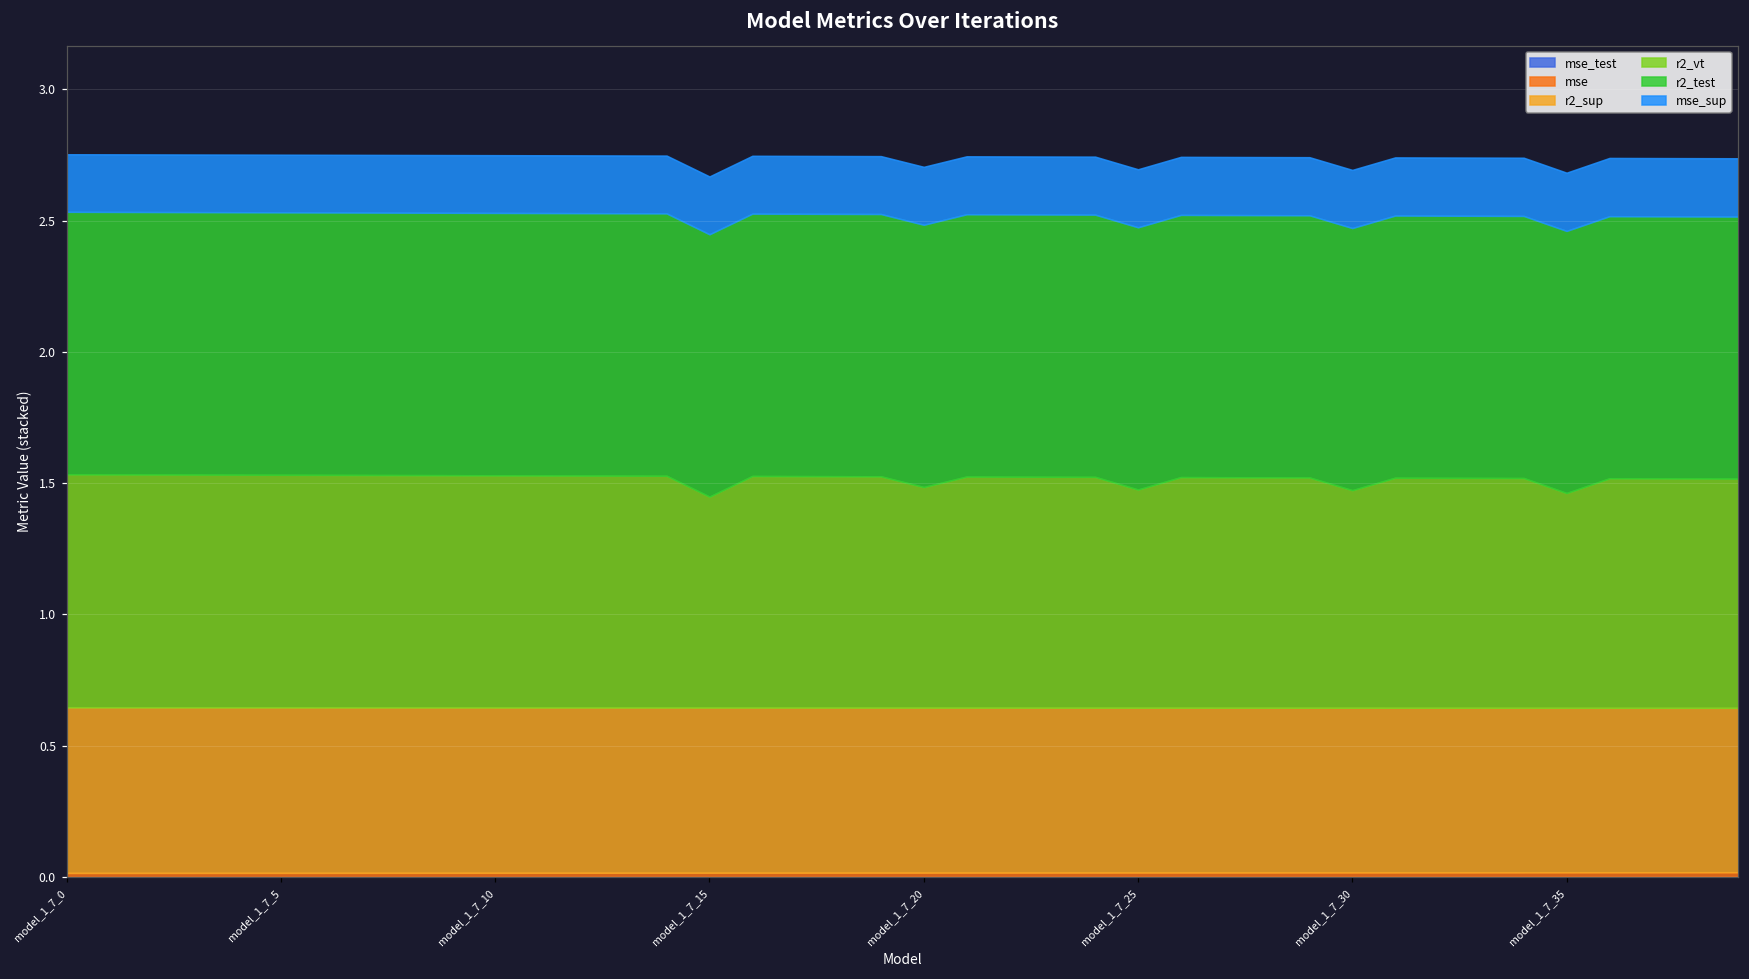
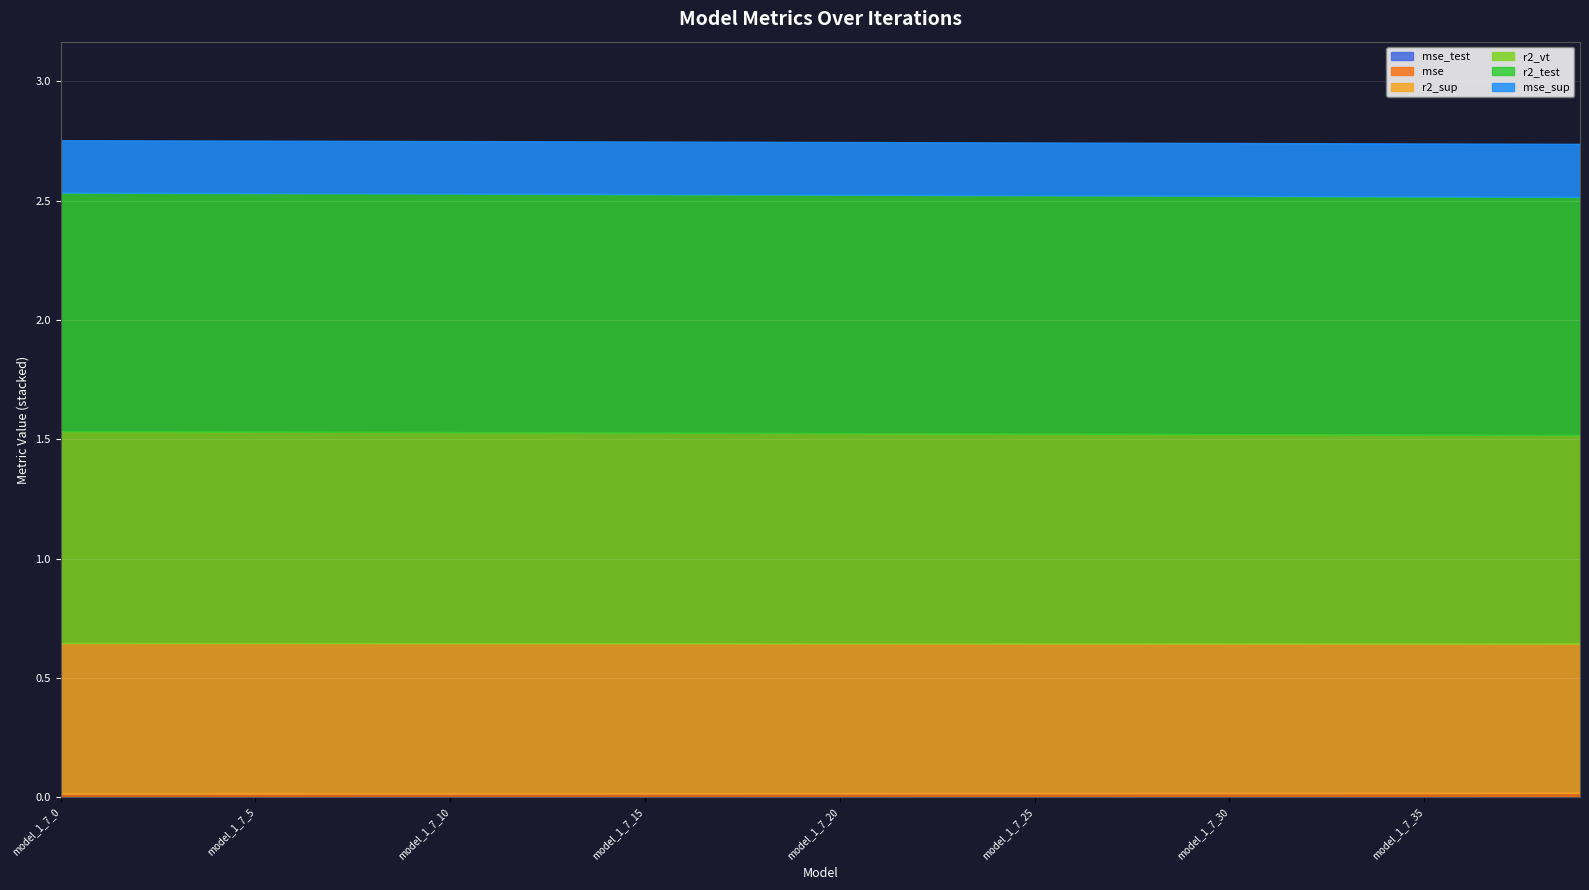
  {
    "r2_vt": {
      "model_1_7_0": 0.89,
      "model_1_7_5": 0.89,
      "model_1_7_10": 0.88,
-     "model_1_7_15": 0.80,
-     "model_1_7_20": 0.84,
-     "model_1_7_25": 0.83,
-     "model_1_7_30": 0.83,
-     "model_1_7_35": 0.82
+     "model_1_7_15": 0.88,
+     "model_1_7_20": 0.88,
+     "model_1_7_25": 0.88,
+     "model_1_7_30": 0.88,
+     "model_1_7_35": 0.87
    },
    "r2_test": {
      "model_1_7_0": 1.00,
      "model_1_7_5": 1.00,
      "model_1_7_10": 1.00,
      "model_1_7_15": 1.00,
      "model_1_7_20": 1.00,
      "model_1_7_25": 1.00,
      "model_1_7_30": 1.00,
      "model_1_7_35": 1.00
    },
    "mse_sup": {
      "model_1_7_0": 0.22,
      "model_1_7_5": 0.22,
      "model_1_7_10": 0.22,
      "model_1_7_15": 0.22,
      "model_1_7_20": 0.22,
      "model_1_7_25": 0.22,
      "model_1_7_30": 0.22,
      "model_1_7_35": 0.22
    }
  }
